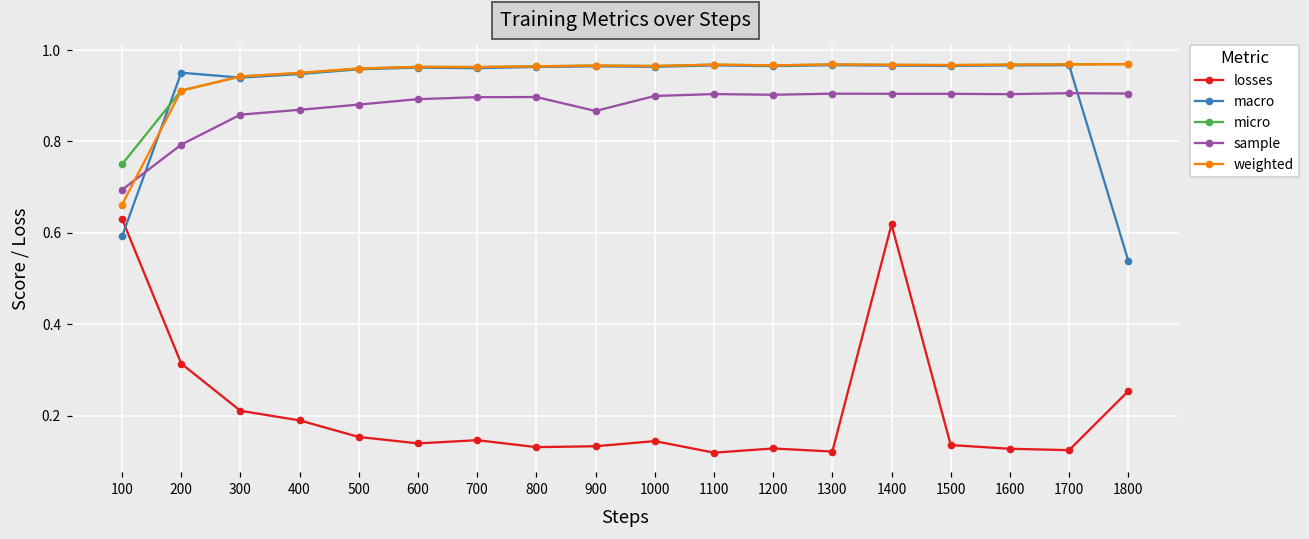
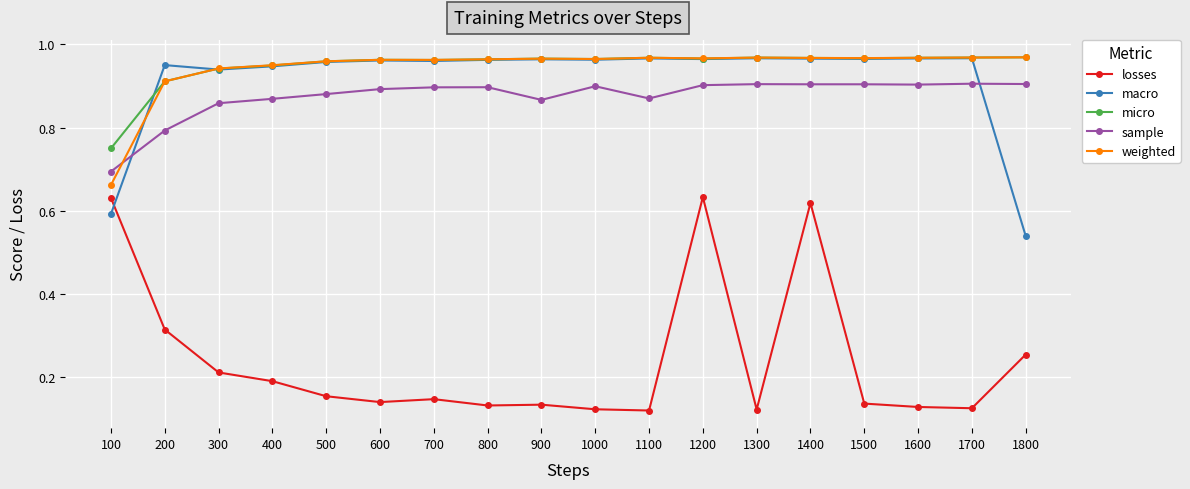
  {
    "losses": {
      "100": 0.63,
      "200": 0.31,
      "300": 0.21,
      "400": 0.19,
      "500": 0.15,
      "600": 0.14,
      "700": 0.15,
      "800": 0.13,
      "900": 0.13,
-     "1000": 0.14,
+     "1000": 0.12,
      "1100": 0.12,
-     "1200": 0.13,
+     "1200": 0.63,
      "1300": 0.12,
      "1400": 0.62,
      "1500": 0.14,
      "1600": 0.13,
      "1700": 0.12,
      "1800": 0.25
    },
    "macro": {
      "100": 0.59,
      "200": 0.95,
      "1800": 0.54
    },
    "micro": {
      "100": 0.75
    },
    "sample": {
      "100": 0.69,
      "200": 0.79,
      "300": 0.86,
      "400": 0.87,
      "500": 0.88,
      "600": 0.89,
      "700": 0.90,
      "800": 0.90,
      "900": 0.87,
      "1000": 0.90,
-     "1100": 0.90,
+     "1100": 0.87,
      "1200": 0.90,
      "1300": 0.90,
      "1400": 0.90,
      "1500": 0.90,
      "1600": 0.90,
      "1700": 0.91,
      "1800": 0.90
    },
    "weighted": {
      "100": 0.66
    }
  }
